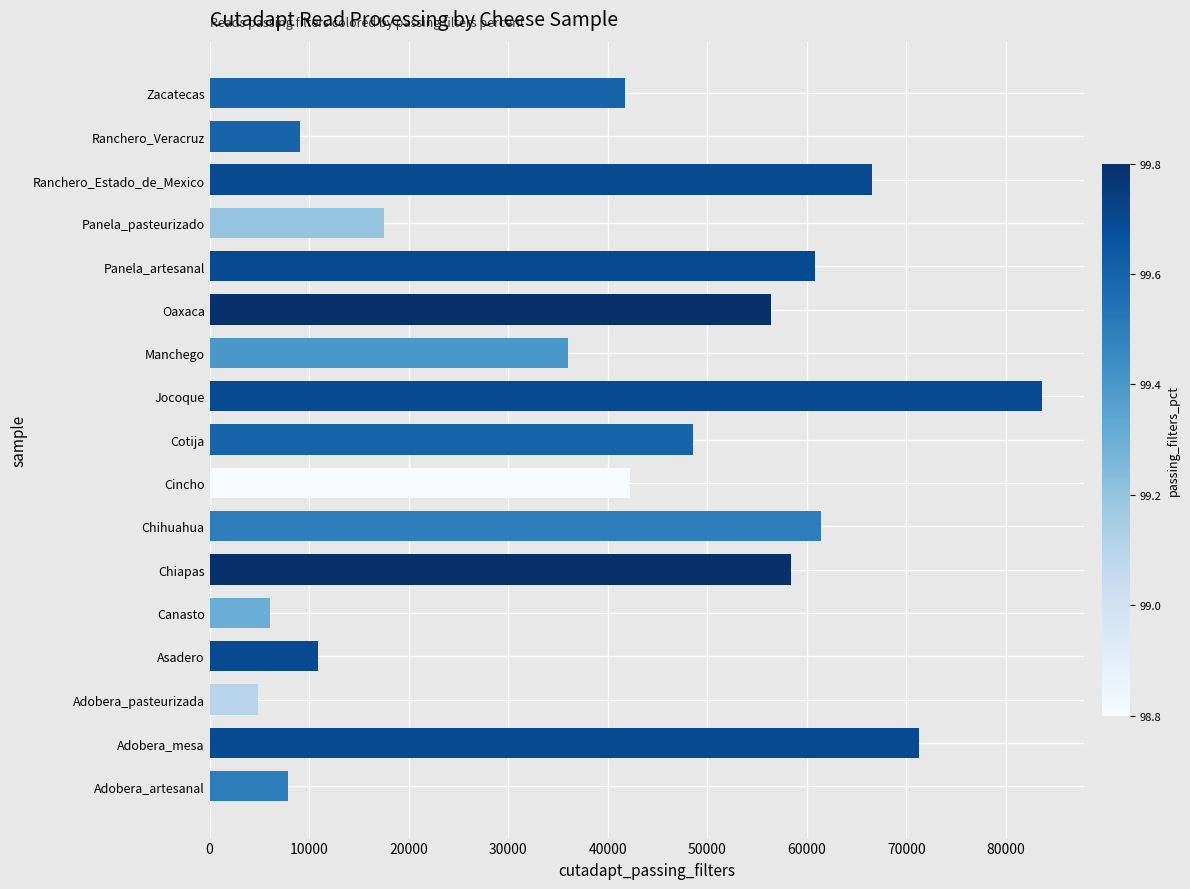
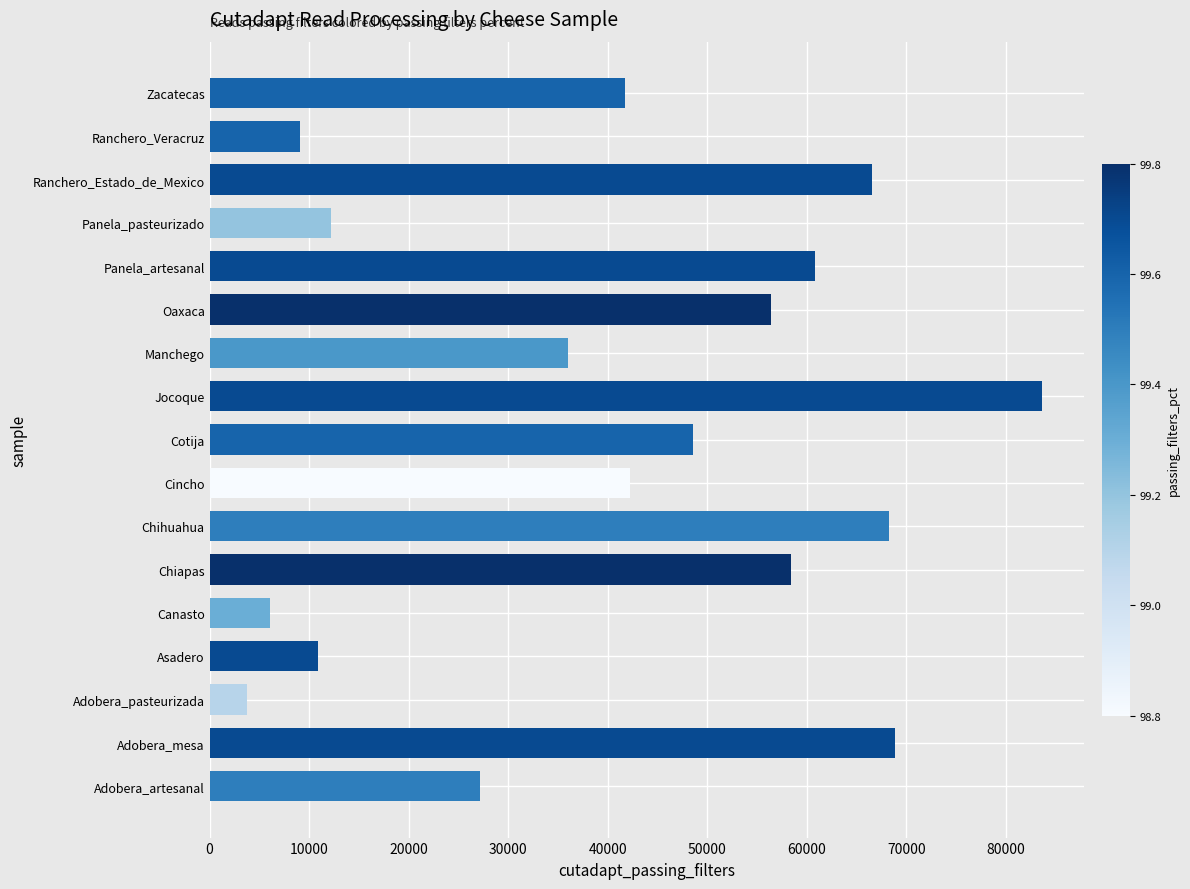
  {
    "Zacatecas": 42000,
    "Ranchero_Veracruz": 9000,
    "Ranchero_Estado_de_Mexico": 67000,
-   "Panela_pasteurizado": 18000,
+   "Panela_pasteurizado": 12000,
    "Panela_artesanal": 61000,
    "Oaxaca": 56000,
    "Manchego": 36000,
    "Jocoque": 84000,
    "Cotija": 49000,
    "Cincho": 42000,
-   "Chihuahua": 61000,
+   "Chihuahua": 68000,
    "Chiapas": 58000,
    "Canasto": 6000,
    "Asadero": 11000,
-   "Adobera_pasteurizada": 5000,
-   "Adobera_mesa": 71000,
-   "Adobera_artesanal": 8000
+   "Adobera_pasteurizada": 4000,
+   "Adobera_mesa": 69000,
+   "Adobera_artesanal": 27000
  }
